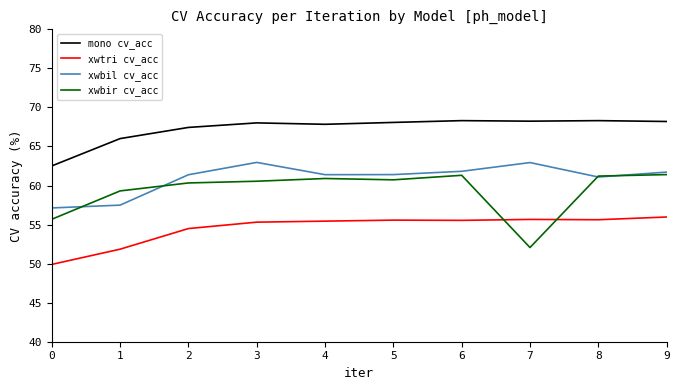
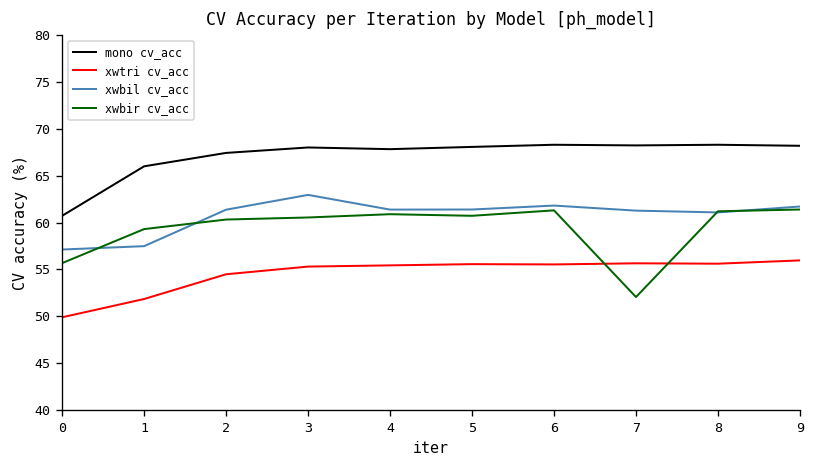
  {
    "mono cv_acc": {
-     "0": 63,
+     "0": 61,
      "1": 66,
      "2": 67,
      "3": 68,
      "4": 68,
      "5": 68,
      "6": 68,
      "7": 68,
      "8": 68,
      "9": 68
    },
    "xwtri cv_acc": {
      "0": 50,
      "1": 52,
      "2": 54,
      "3": 55,
      "4": 55,
      "5": 56,
      "6": 56,
      "7": 56,
      "8": 56,
      "9": 56
    },
    "xwbil cv_acc": {
      "0": 57,
      "1": 57,
      "2": 61,
      "3": 63,
      "4": 61,
      "5": 61,
      "6": 62,
-     "7": 63
+     "7": 61
    },
    "xwbir cv_acc": {
      "0": 56,
      "1": 59,
      "2": 60,
      "3": 61,
      "4": 61,
      "5": 61,
      "6": 61,
      "7": 52
    }
  }
